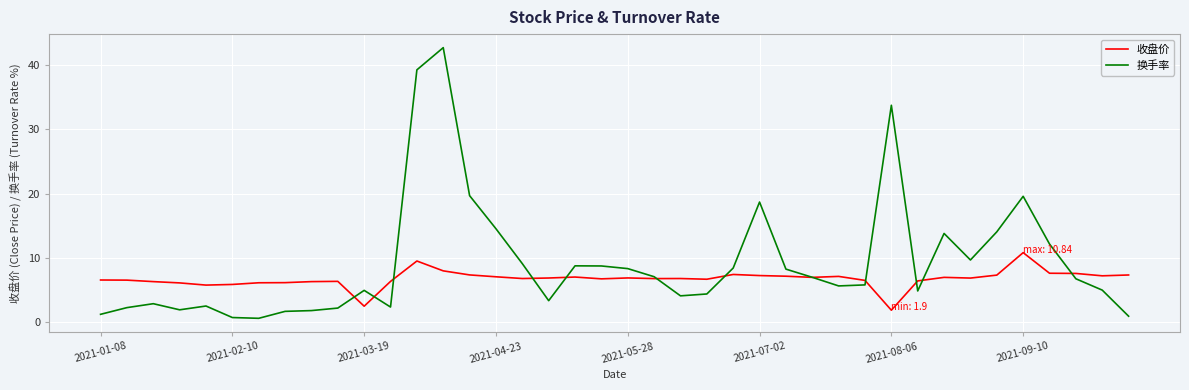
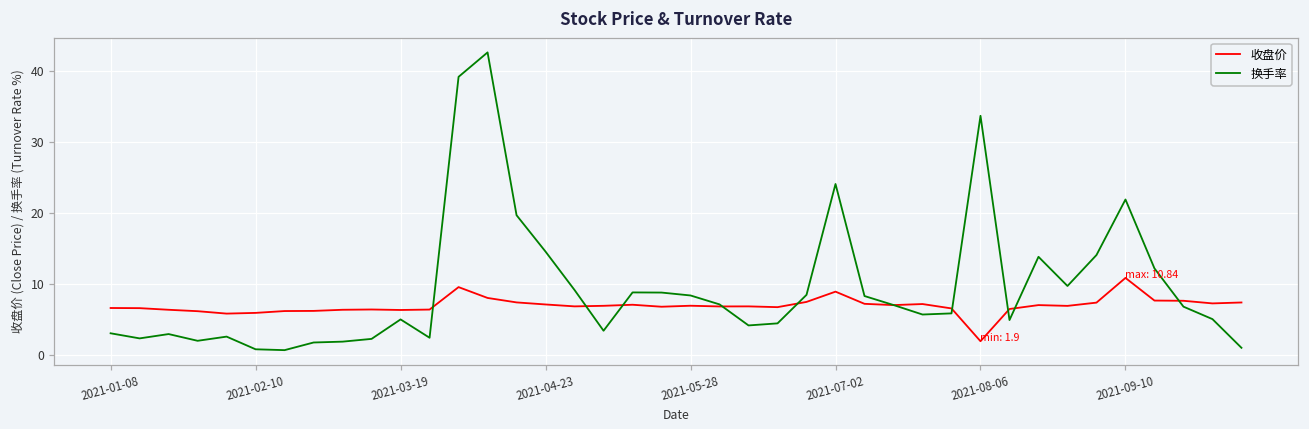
  {
    "收盘价": {
      "2021-01-08": 7,
      "2021-02-10": 6,
-     "2021-03-19": 3,
+     "2021-03-19": 6,
      "2021-04-23": 7,
      "2021-05-28": 7,
-     "2021-07-02": 7
+     "2021-07-02": 9
    },
    "换手率": {
-     "2021-01-08": 1,
+     "2021-01-08": 3,
      "2021-02-10": 1,
      "2021-03-19": 5,
      "2021-04-23": 15,
      "2021-05-28": 8,
-     "2021-07-02": 19,
+     "2021-07-02": 24,
      "2021-08-06": 34,
-     "2021-09-10": 20
+     "2021-09-10": 22
    }
  }
